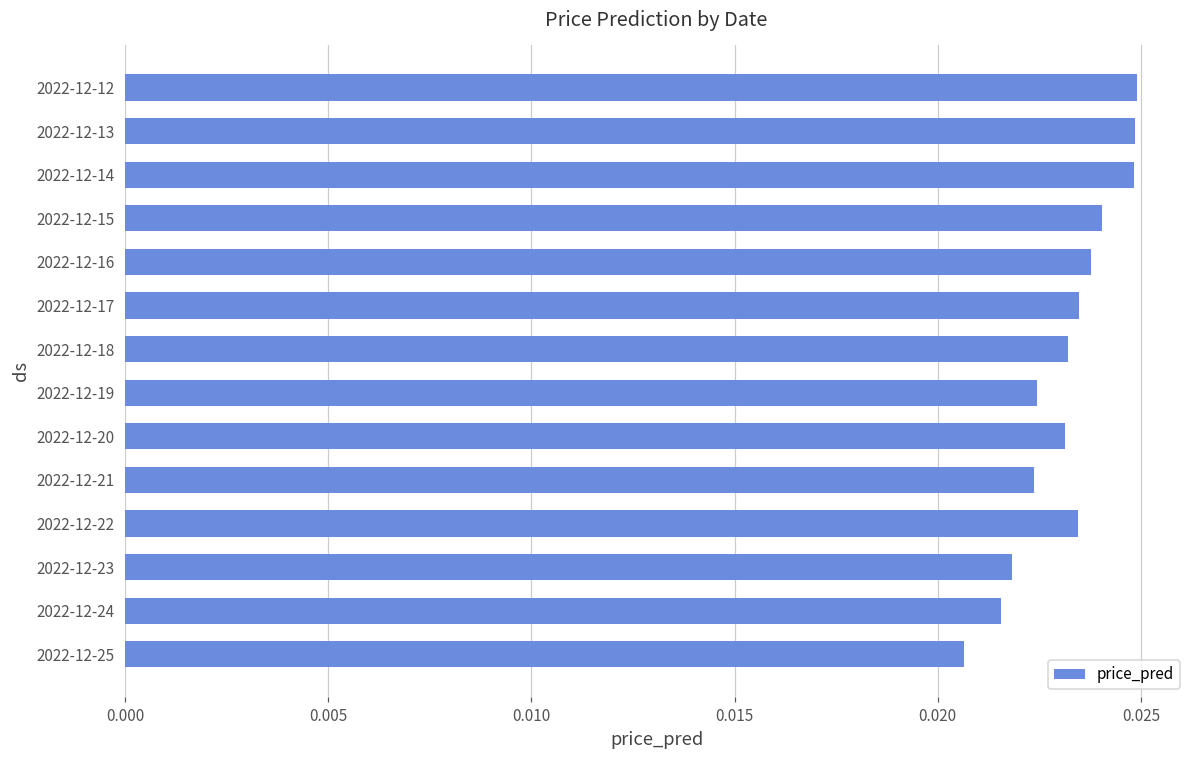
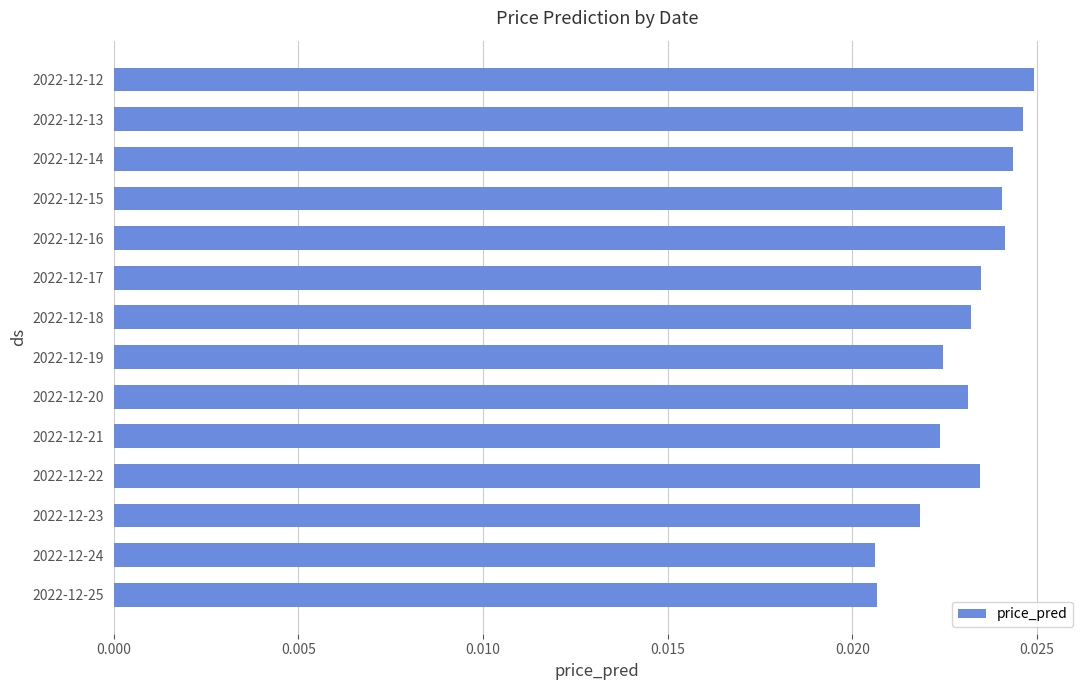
  {
    "2022-12-12": 0.0249,
-   "2022-12-13": 0.0249,
-   "2022-12-14": 0.0248,
+   "2022-12-13": 0.0246,
+   "2022-12-14": 0.0243,
    "2022-12-15": 0.0241,
-   "2022-12-16": 0.0238,
+   "2022-12-16": 0.0241,
    "2022-12-17": 0.0235,
    "2022-12-18": 0.0232,
    "2022-12-19": 0.0225,
    "2022-12-20": 0.0231,
    "2022-12-21": 0.0224,
    "2022-12-22": 0.0235,
    "2022-12-23": 0.0218,
-   "2022-12-24": 0.0216,
+   "2022-12-24": 0.0206,
    "2022-12-25": 0.0207
  }
